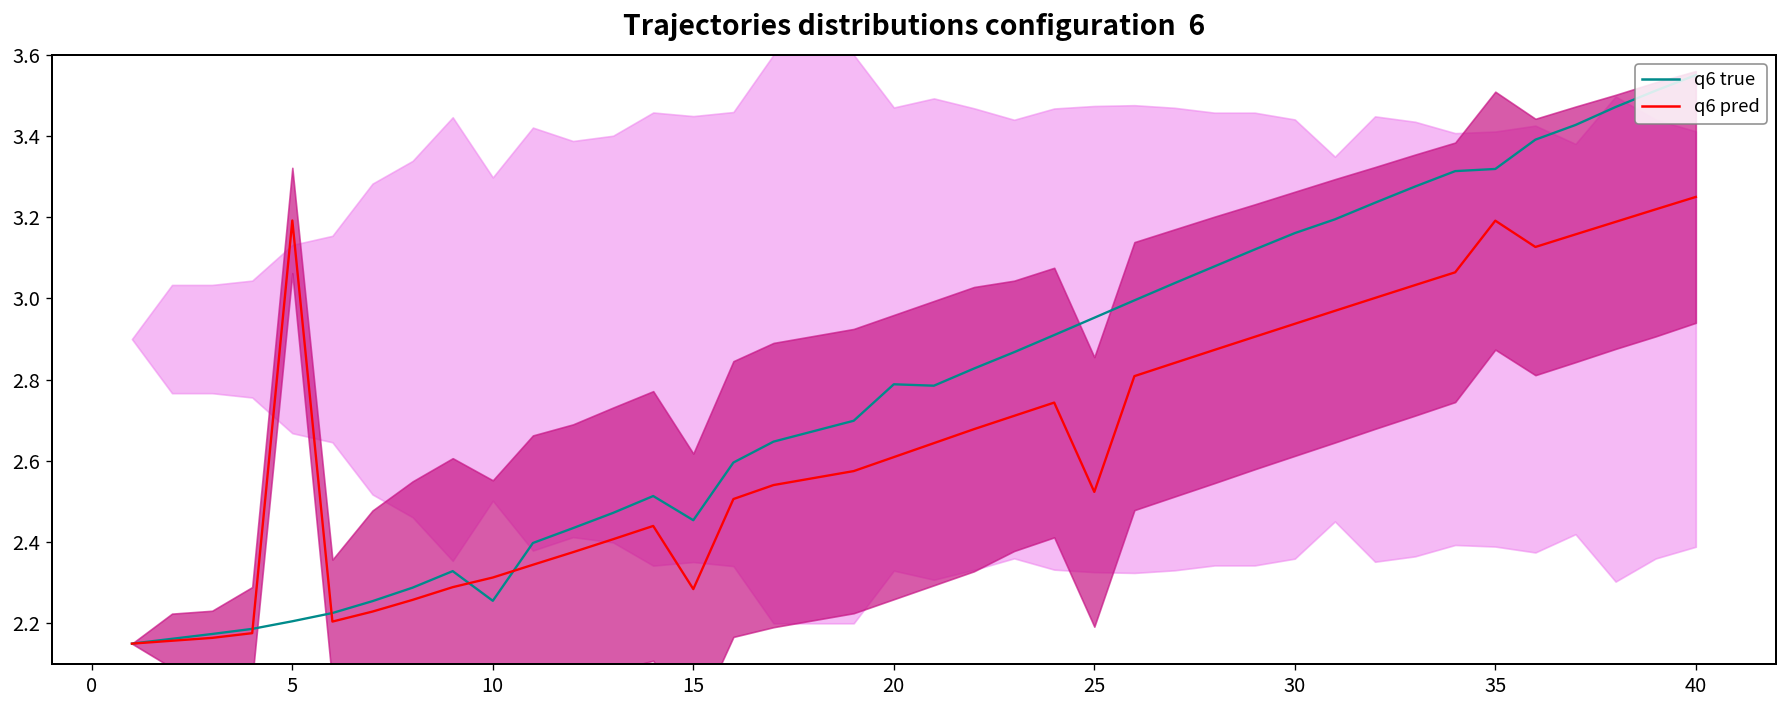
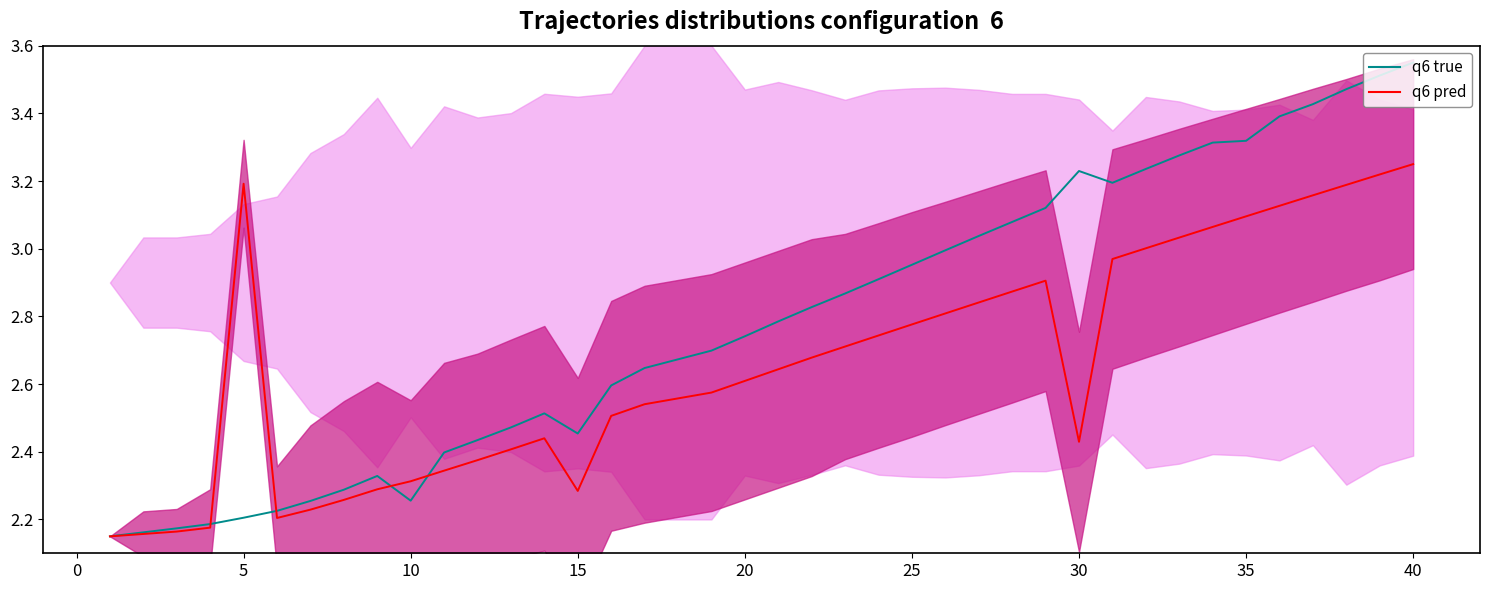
  {
    "q6 true": {
      "5": 2.21,
      "10": 2.26,
      "15": 2.45,
-     "20": 2.79,
+     "20": 2.74,
      "25": 2.95,
-     "30": 3.16,
+     "30": 3.23,
      "35": 3.32
    },
    "q6 pred": {
      "5": 3.19,
      "10": 2.31,
      "15": 2.28,
      "20": 2.61,
-     "25": 2.52,
-     "30": 2.94,
-     "35": 3.19,
+     "25": 2.78,
+     "30": 2.43,
+     "35": 3.10,
      "40": 3.25
    }
  }
